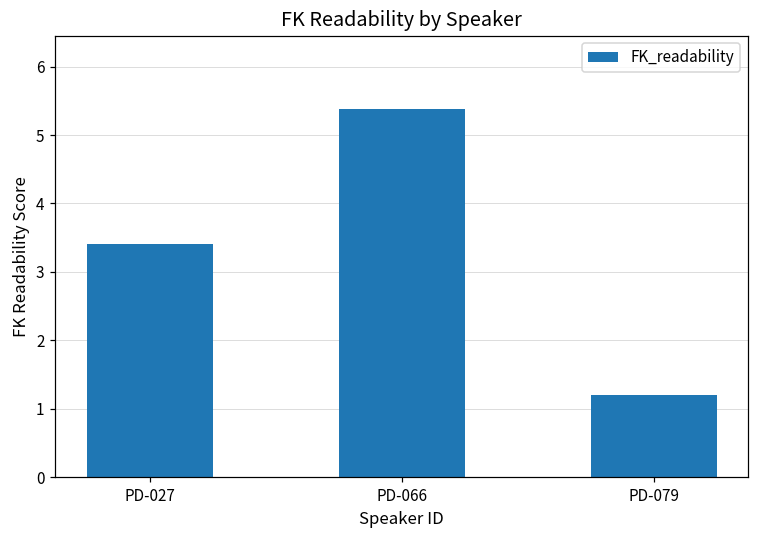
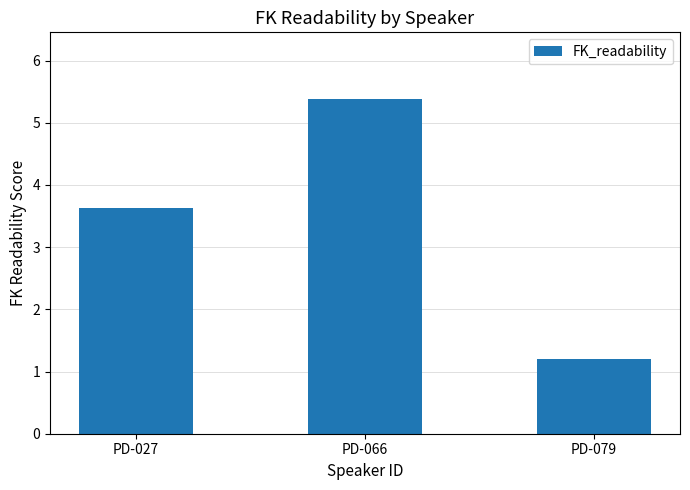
  {
-   "PD-027": 3.4,
+   "PD-027": 3.6,
    "PD-066": 5.4,
    "PD-079": 1.2
  }
